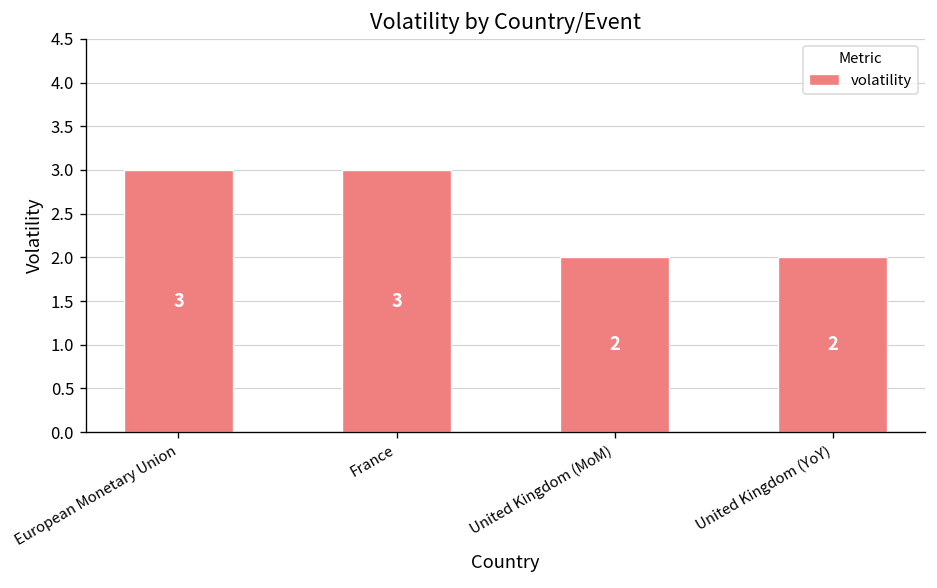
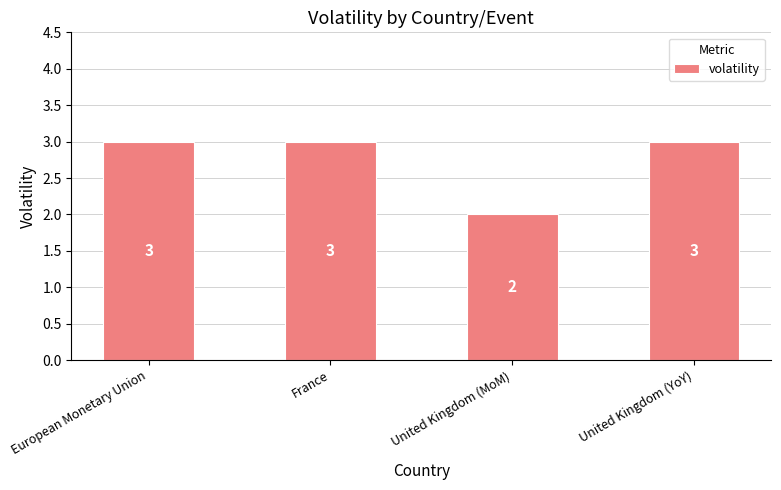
  {
    "European Monetary Union": 3,
    "France": 3,
    "United Kingdom (MoM)": 2,
-   "United Kingdom (YoY)": 2
+   "United Kingdom (YoY)": 3
  }
